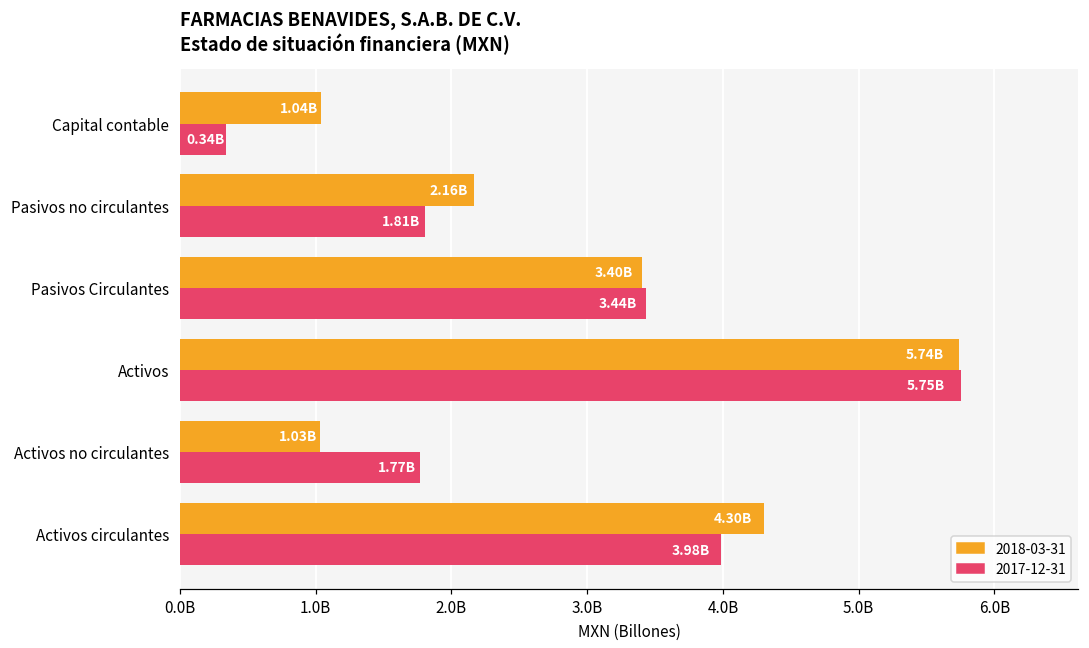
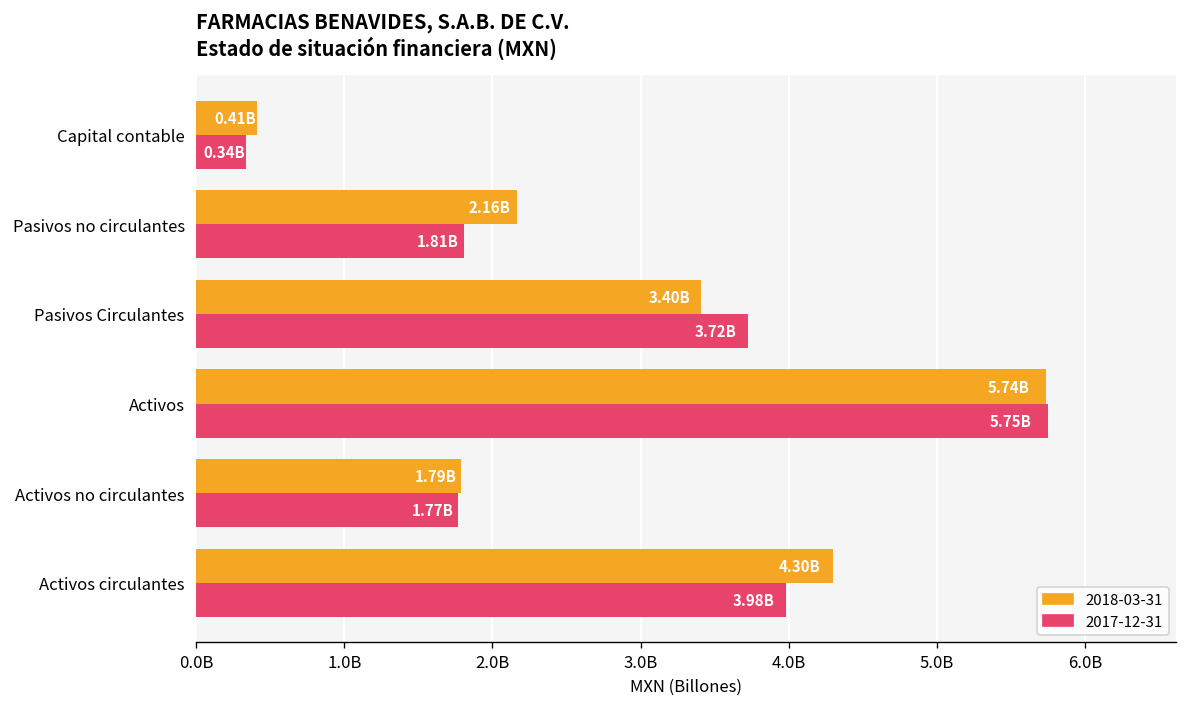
  {
    "2018-03-31": {
-     "Capital contable": "1.04B",
+     "Capital contable": "0.41B",
      "Pasivos no circulantes": "2.16B",
      "Pasivos Circulantes": "3.40B",
      "Activos": "5.74B",
-     "Activos no circulantes": "1.03B",
+     "Activos no circulantes": "1.79B",
      "Activos circulantes": "4.30B"
    },
    "2017-12-31": {
      "Capital contable": "0.34B",
      "Pasivos no circulantes": "1.81B",
-     "Pasivos Circulantes": "3.44B",
+     "Pasivos Circulantes": "3.72B",
      "Activos": "5.75B",
      "Activos no circulantes": "1.77B",
      "Activos circulantes": "3.98B"
    }
  }
